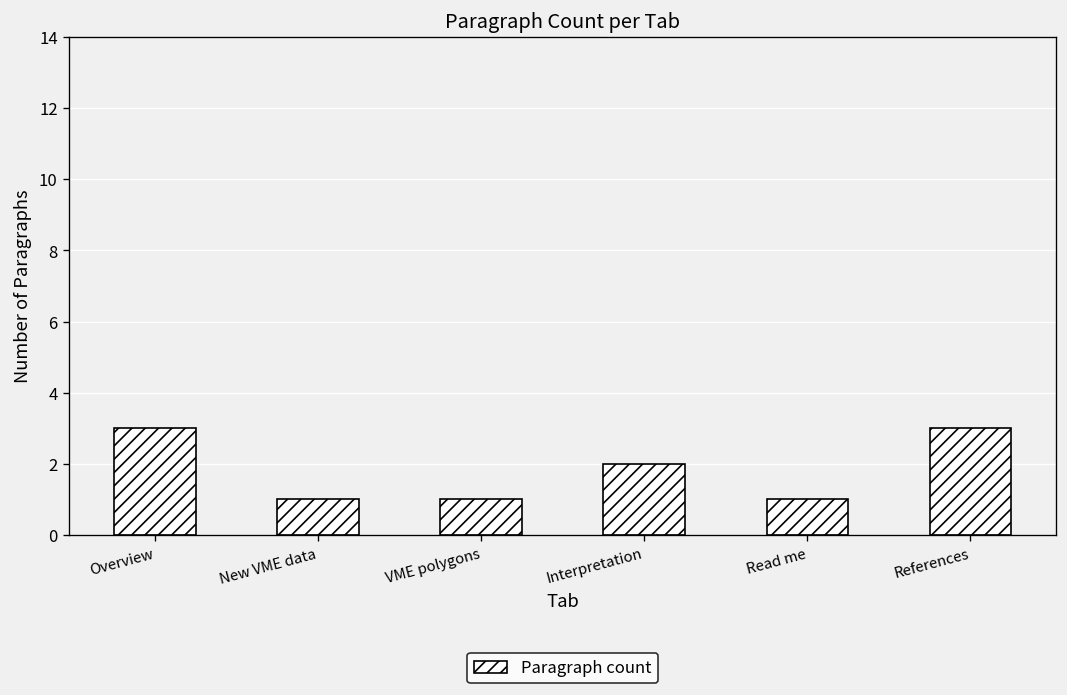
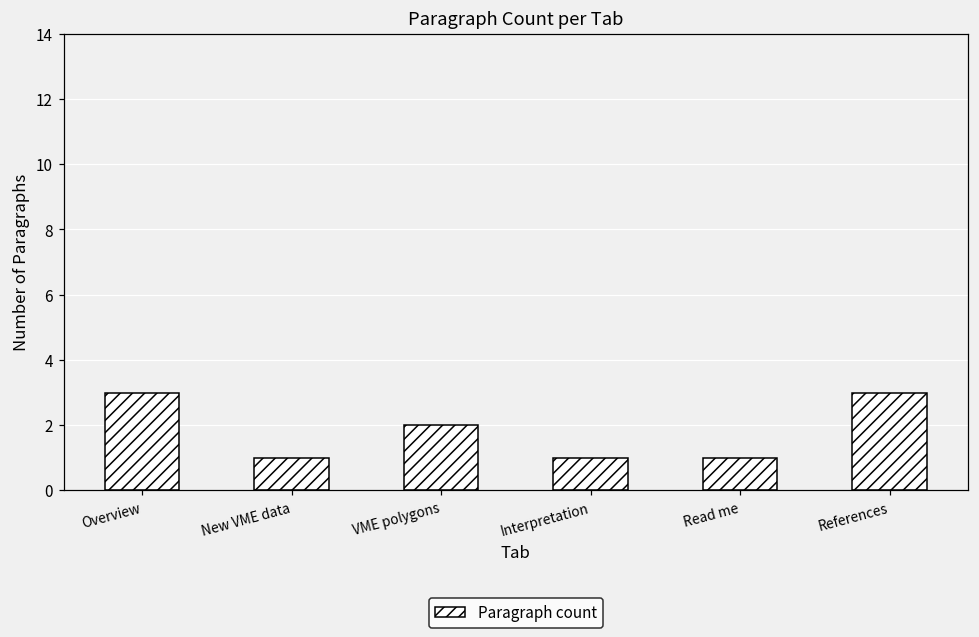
  {
    "Overview": 3,
    "New VME data": 1,
-   "VME polygons": 1,
-   "Interpretation": 2,
+   "VME polygons": 2,
+   "Interpretation": 1,
    "Read me": 1,
    "References": 3
  }
